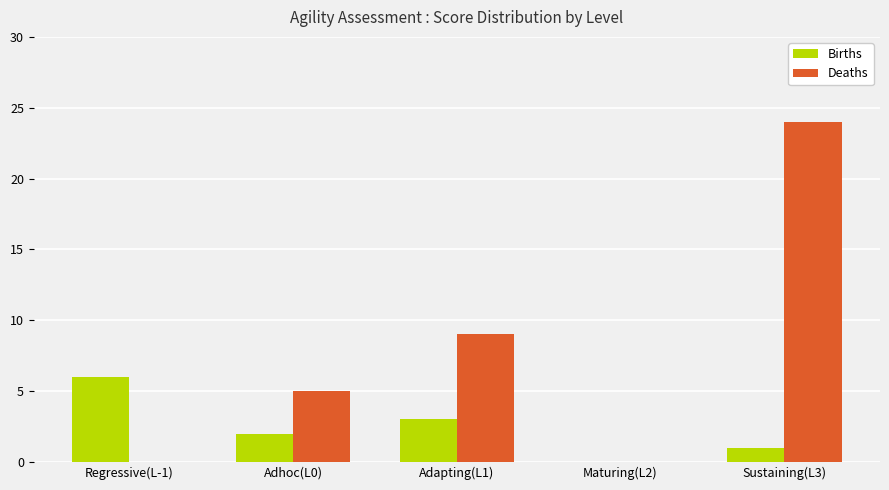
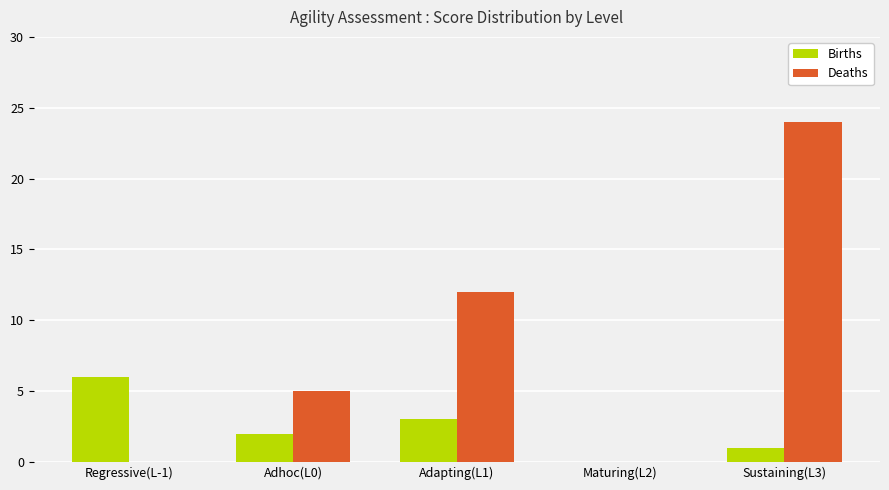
  {
    "Births": {
      "Regressive(L-1)": 6,
      "Adhoc(L0)": 2,
      "Adapting(L1)": 3,
      "Maturing(L2)": 0,
      "Sustaining(L3)": 1
    },
    "Deaths": {
      "Regressive(L-1)": 0,
      "Adhoc(L0)": 5,
-     "Adapting(L1)": 9,
+     "Adapting(L1)": 12,
      "Maturing(L2)": 0,
      "Sustaining(L3)": 24
    }
  }
